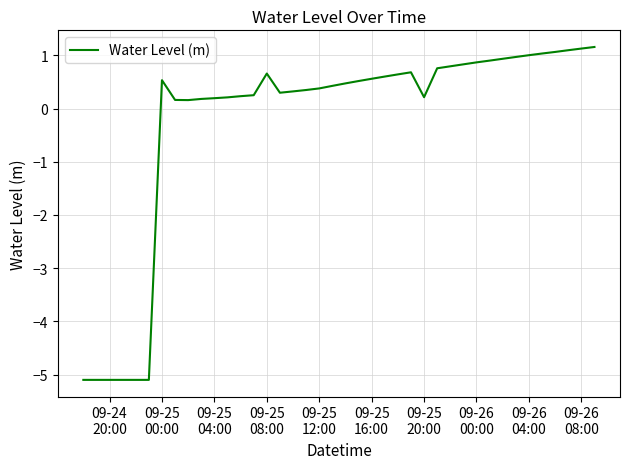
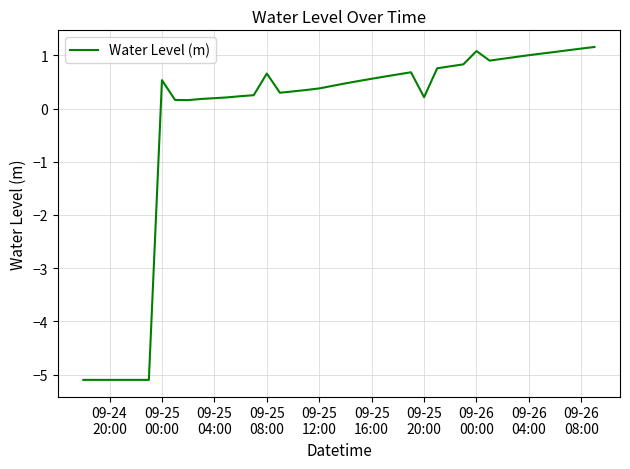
  {
    "09-24 20:00": -5.1,
    "09-25 00:00": 0.5,
    "09-25 04:00": 0.2,
    "09-25 08:00": 0.7,
    "09-25 12:00": 0.4,
    "09-25 16:00": 0.6,
    "09-25 20:00": 0.2,
-   "09-26 00:00": 0.9,
+   "09-26 00:00": 1.1,
    "09-26 04:00": 1.0,
    "09-26 08:00": 1.1
  }
